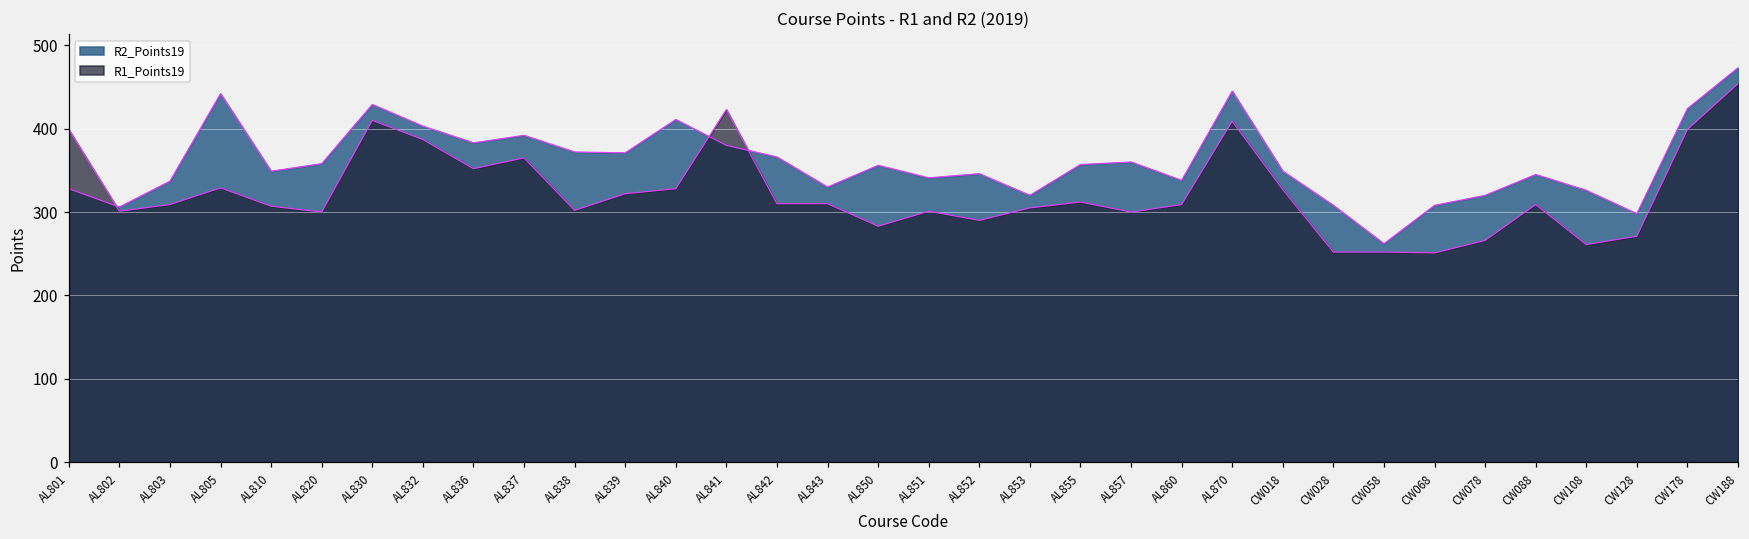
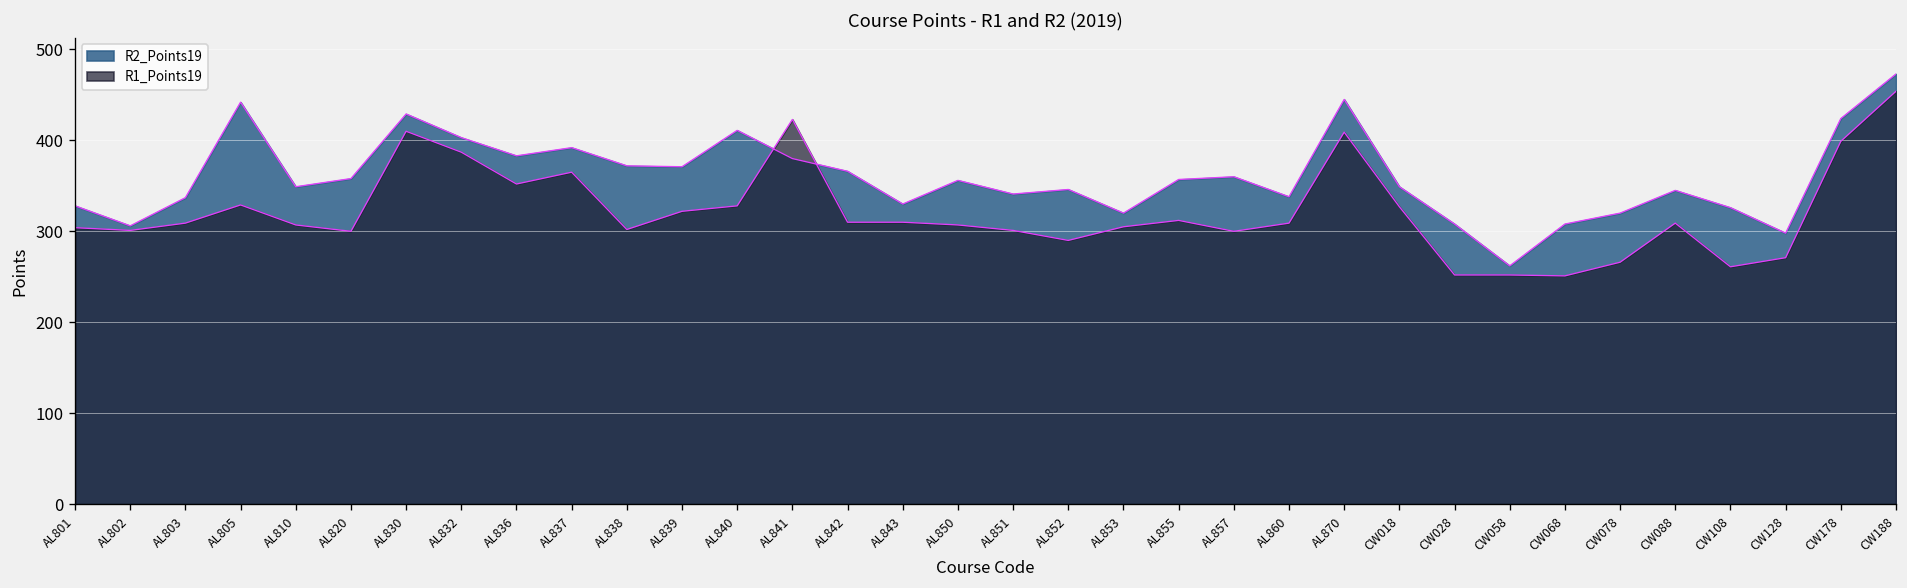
  {
    "R2_Points19": {
      "AL801": 330,
      "AL802": 310,
      "AL803": 340,
      "AL805": 440,
      "AL810": 350,
      "AL820": 360,
      "AL830": 430,
      "AL832": 400,
      "AL836": 380,
      "AL837": 390,
      "AL838": 370,
      "AL839": 370,
      "AL840": 410,
      "AL841": 380,
      "AL842": 370,
      "AL843": 330,
      "AL850": 360,
      "AL851": 340,
      "AL852": 350,
      "AL853": 320,
      "AL855": 360,
      "AL857": 360,
      "AL860": 340,
      "AL870": 450,
      "CW018": 350,
      "CW028": 310,
      "CW058": 260,
      "CW068": 310,
      "CW078": 320,
      "CW088": 350,
      "CW108": 330,
      "CW128": 300,
      "CW178": 420,
      "CW188": 470
    },
    "R1_Points19": {
-     "AL801": 400,
+     "AL801": 300,
      "AL802": 300,
      "AL803": 310,
      "AL805": 330,
      "AL810": 310,
      "AL820": 300,
      "AL830": 410,
      "AL832": 390,
      "AL836": 350,
      "AL837": 370,
      "AL838": 300,
      "AL839": 320,
      "AL840": 330,
      "AL841": 420,
      "AL842": 310,
      "AL843": 310,
-     "AL850": 280,
+     "AL850": 310,
      "AL851": 300,
      "AL852": 290,
      "AL853": 310,
      "AL855": 310,
      "AL857": 300,
      "AL860": 310,
      "AL870": 410,
      "CW018": 330,
      "CW028": 250,
      "CW058": 250,
      "CW068": 250,
      "CW078": 270,
      "CW088": 310,
      "CW108": 260,
      "CW128": 270,
      "CW178": 400,
      "CW188": 450
    }
  }
